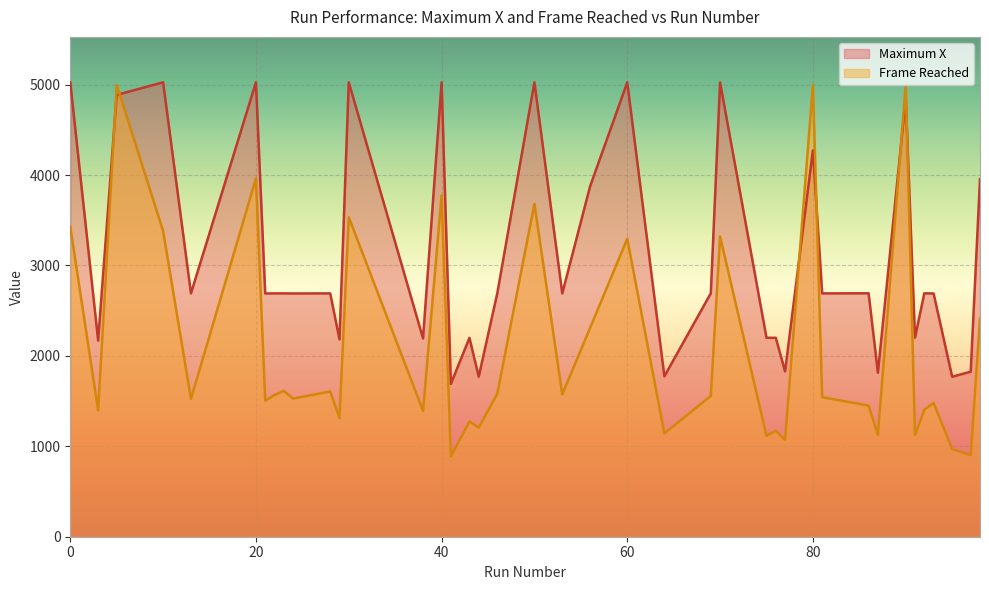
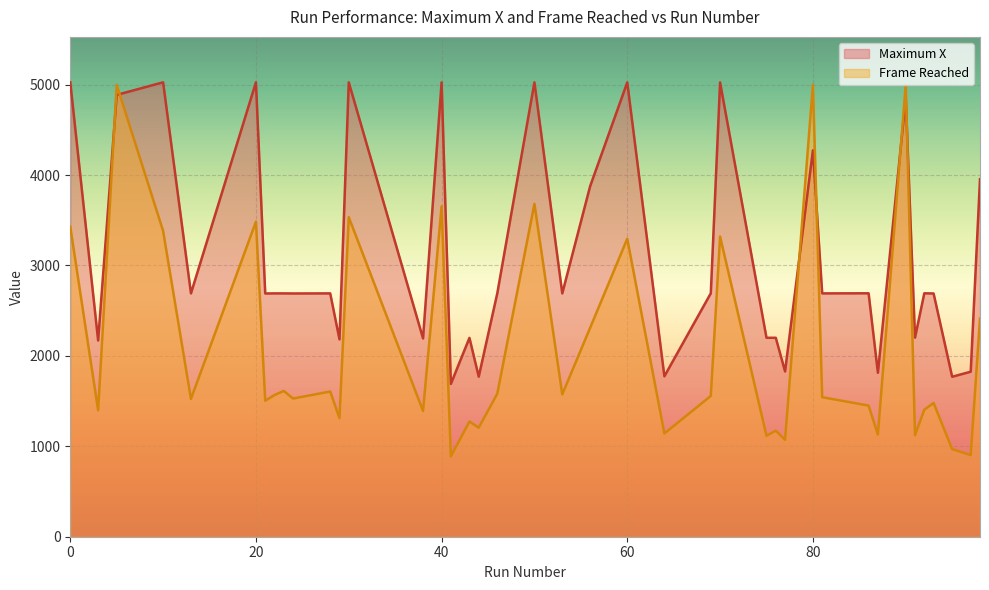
  {
    "Maximum X": {
      "0": 5000,
      "20": 5000,
      "40": 5000,
      "60": 5000,
      "80": 4300
    },
    "Frame Reached": {
      "0": 3400,
-     "20": 4000,
-     "40": 3800,
+     "20": 3500,
+     "40": 3700,
      "60": 3300,
      "80": 5000
    }
  }
